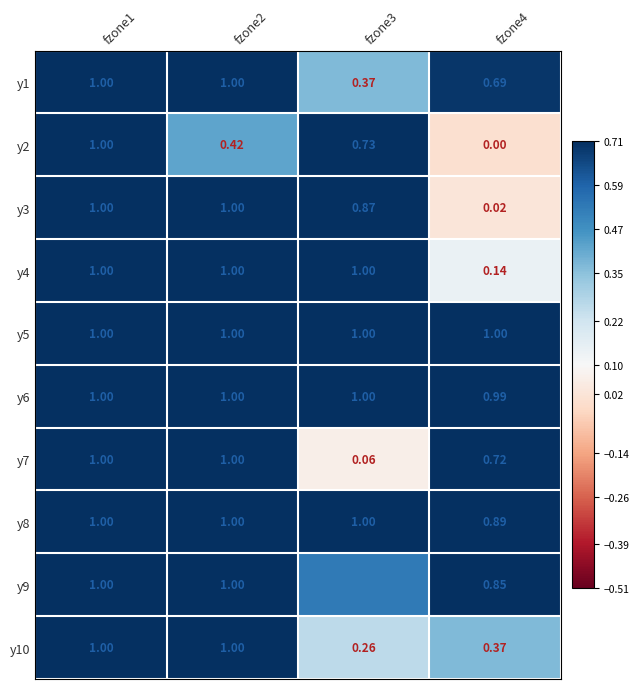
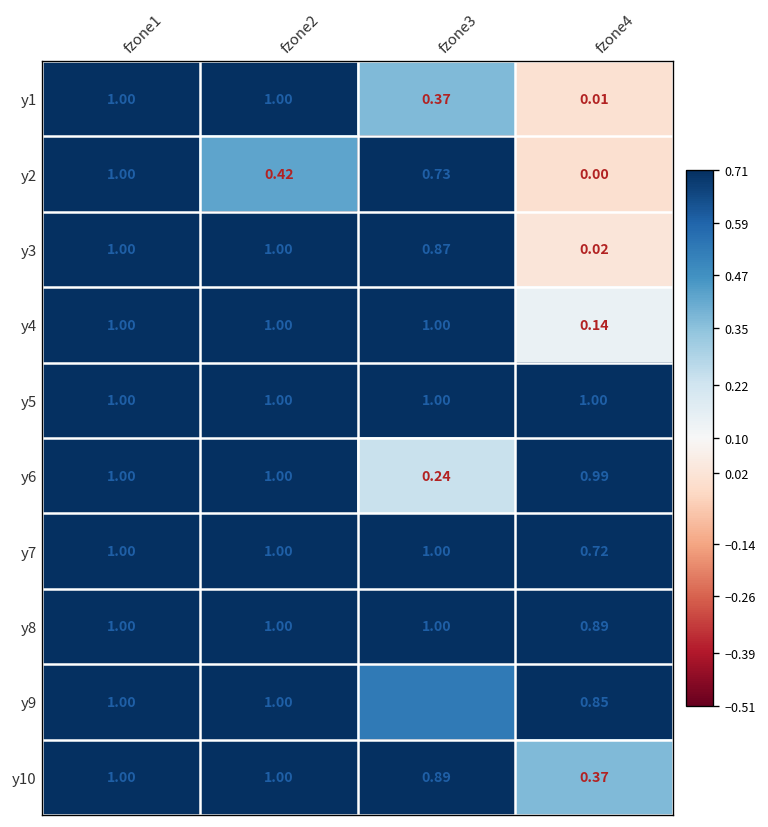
  {
    "y1": {
      "fzone1": 1.00,
      "fzone2": 1.00,
      "fzone3": 0.37,
-     "fzone4": 0.69
+     "fzone4": 0.01
    },
    "y2": {
      "fzone1": 1.00,
      "fzone2": 0.42,
      "fzone3": 0.73,
      "fzone4": 0.00
    },
    "y3": {
      "fzone1": 1.00,
      "fzone2": 1.00,
      "fzone3": 0.87,
      "fzone4": 0.02
    },
    "y4": {
      "fzone1": 1.00,
      "fzone2": 1.00,
      "fzone3": 1.00,
      "fzone4": 0.14
    },
    "y5": {
      "fzone1": 1.00,
      "fzone2": 1.00,
      "fzone3": 1.00,
      "fzone4": 1.00
    },
    "y6": {
      "fzone1": 1.00,
      "fzone2": 1.00,
-     "fzone3": 1.00,
+     "fzone3": 0.24,
      "fzone4": 0.99
    },
    "y7": {
      "fzone1": 1.00,
      "fzone2": 1.00,
-     "fzone3": 0.06,
+     "fzone3": 1.00,
      "fzone4": 0.72
    },
    "y8": {
      "fzone1": 1.00,
      "fzone2": 1.00,
      "fzone3": 1.00,
      "fzone4": 0.89
    },
    "y9": {
      "fzone1": 1.00,
      "fzone2": 1.00,
      "fzone4": 0.85
    },
    "y10": {
      "fzone1": 1.00,
      "fzone2": 1.00,
-     "fzone3": 0.26,
+     "fzone3": 0.89,
      "fzone4": 0.37
    }
  }
